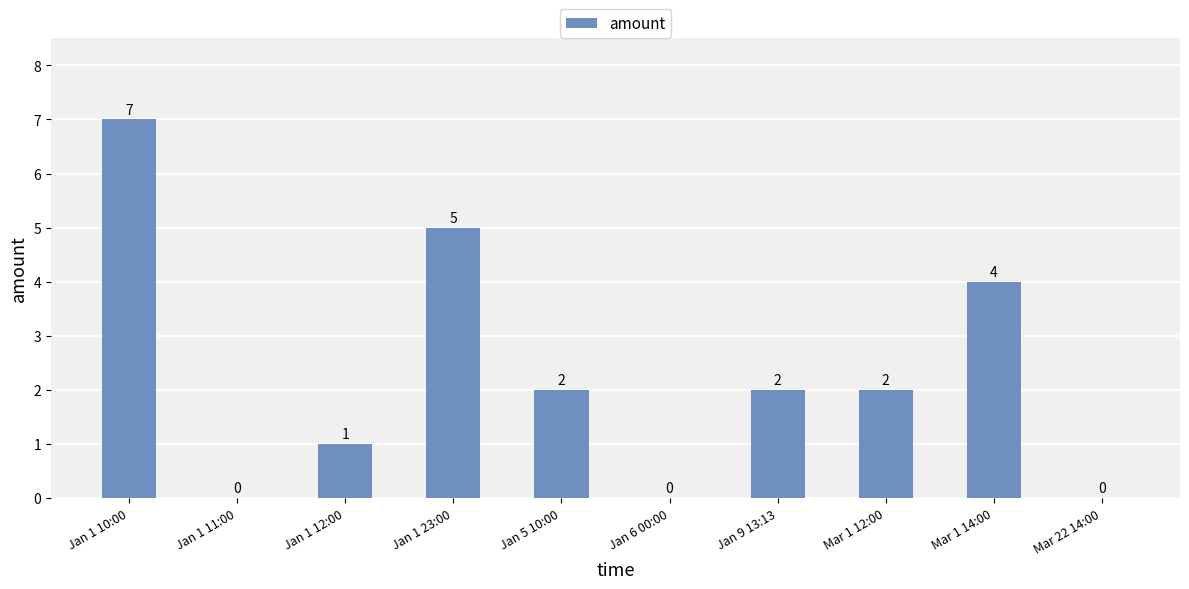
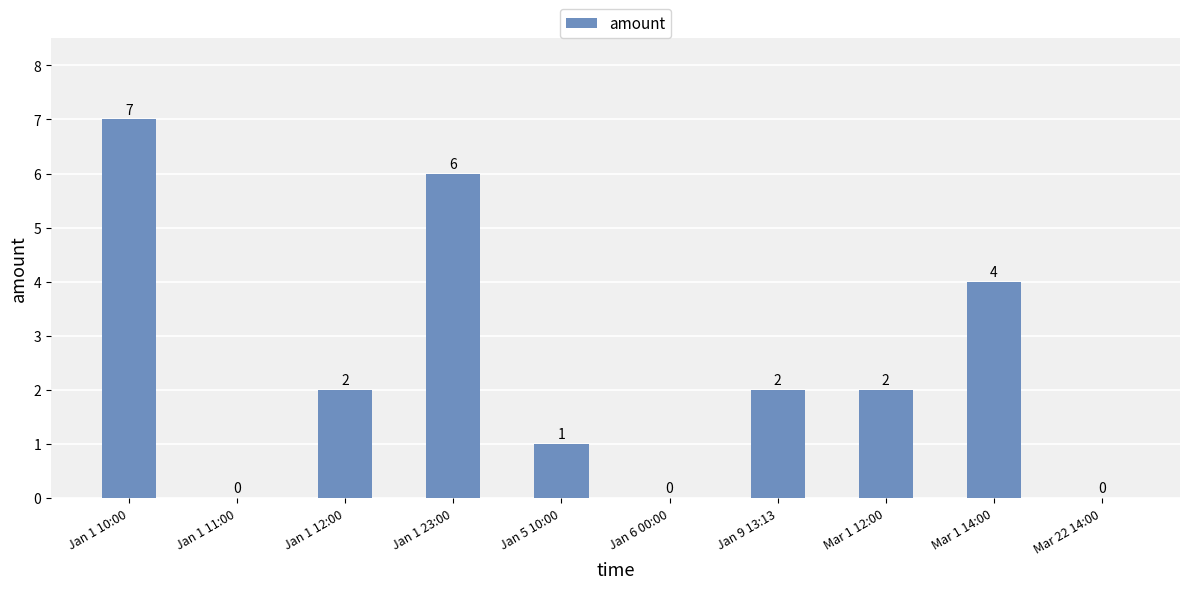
  {
    "Jan 1 10:00": 7,
    "Jan 1 11:00": 0,
-   "Jan 1 12:00": 1,
-   "Jan 1 23:00": 5,
-   "Jan 5 10:00": 2,
+   "Jan 1 12:00": 2,
+   "Jan 1 23:00": 6,
+   "Jan 5 10:00": 1,
    "Jan 6 00:00": 0,
    "Jan 9 13:13": 2,
    "Mar 1 12:00": 2,
    "Mar 1 14:00": 4,
    "Mar 22 14:00": 0
  }
